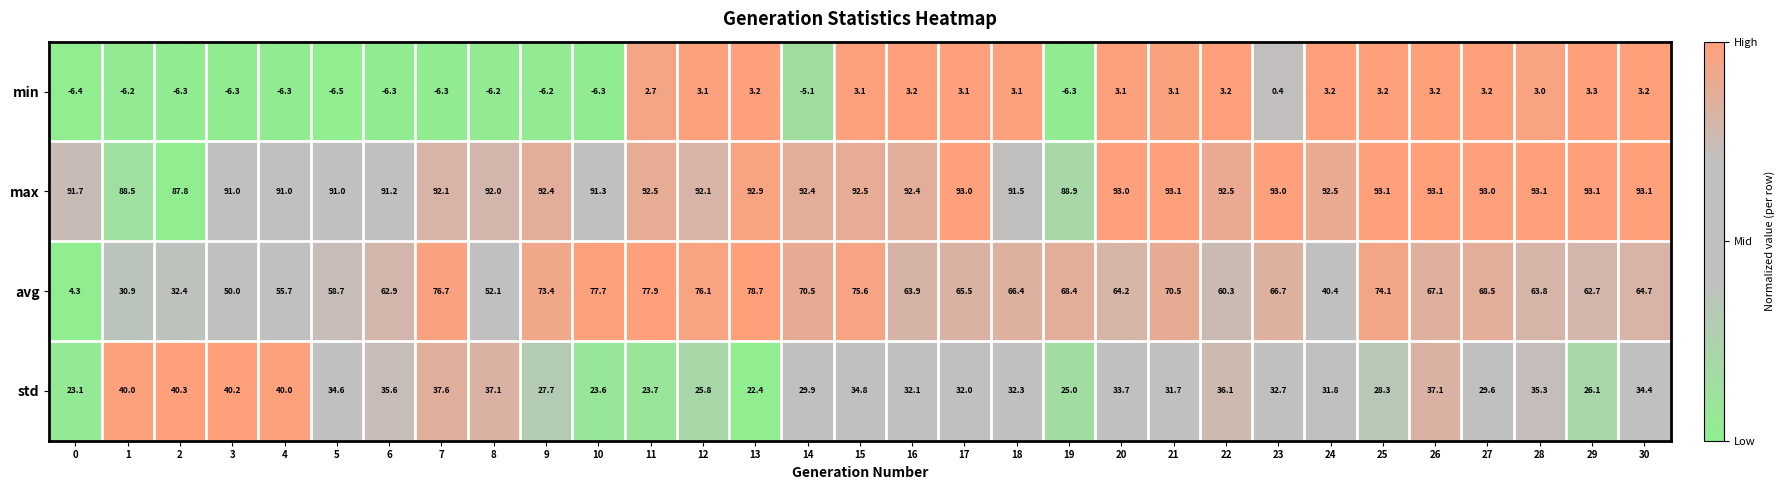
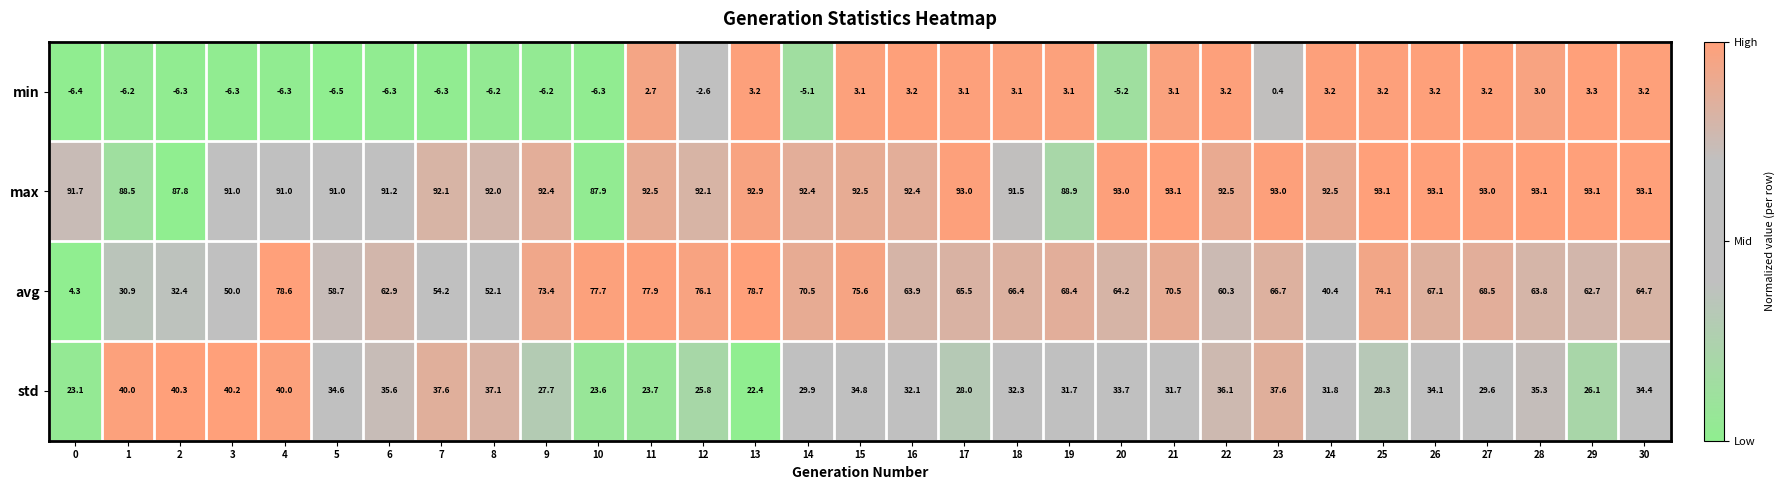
  {
    "min": {
      "0": -6.4,
      "1": -6.2,
      "2": -6.3,
      "3": -6.3,
      "4": -6.3,
      "5": -6.5,
      "6": -6.3,
      "7": -6.3,
      "8": -6.2,
      "9": -6.2,
      "10": -6.3,
      "11": 2.7,
-     "12": 3.1,
+     "12": -2.6,
      "13": 3.2,
      "14": -5.1,
      "15": 3.1,
      "16": 3.2,
      "17": 3.1,
      "18": 3.1,
-     "19": -6.3,
-     "20": 3.1,
+     "19": 3.1,
+     "20": -5.2,
      "21": 3.1,
      "22": 3.2,
      "23": 0.4,
      "24": 3.2,
      "25": 3.2,
      "26": 3.2,
      "27": 3.2,
      "28": 3.0,
      "29": 3.3,
      "30": 3.2
    },
    "max": {
      "0": 91.7,
      "1": 88.5,
      "2": 87.8,
      "3": 91.0,
      "4": 91.0,
      "5": 91.0,
      "6": 91.2,
      "7": 92.1,
      "8": 92.0,
      "9": 92.4,
-     "10": 91.3,
+     "10": 87.9,
      "11": 92.5,
      "12": 92.1,
      "13": 92.9,
      "14": 92.4,
      "15": 92.5,
      "16": 92.4,
      "17": 93.0,
      "18": 91.5,
      "19": 88.9,
      "20": 93.0,
      "21": 93.1,
      "22": 92.5,
      "23": 93.0,
      "24": 92.5,
      "25": 93.1,
      "26": 93.1,
      "27": 93.0,
      "28": 93.1,
      "29": 93.1,
      "30": 93.1
    },
    "avg": {
      "0": 4.3,
      "1": 30.9,
      "2": 32.4,
      "3": 50.0,
-     "4": 55.7,
+     "4": 78.6,
      "5": 58.7,
      "6": 62.9,
-     "7": 76.7,
+     "7": 54.2,
      "8": 52.1,
      "9": 73.4,
      "10": 77.7,
      "11": 77.9,
      "12": 76.1,
      "13": 78.7,
      "14": 70.5,
      "15": 75.6,
      "16": 63.9,
      "17": 65.5,
      "18": 66.4,
      "19": 68.4,
      "20": 64.2,
      "21": 70.5,
      "22": 60.3,
      "23": 66.7,
      "24": 40.4,
      "25": 74.1,
      "26": 67.1,
      "27": 68.5,
      "28": 63.8,
      "29": 62.7,
      "30": 64.7
    },
    "std": {
      "0": 23.1,
      "1": 40.0,
      "2": 40.3,
      "3": 40.2,
      "4": 40.0,
      "5": 34.6,
      "6": 35.6,
      "7": 37.6,
      "8": 37.1,
      "9": 27.7,
      "10": 23.6,
      "11": 23.7,
      "12": 25.8,
      "13": 22.4,
      "14": 29.9,
      "15": 34.8,
      "16": 32.1,
-     "17": 32.0,
+     "17": 28.0,
      "18": 32.3,
-     "19": 25.0,
+     "19": 31.7,
      "20": 33.7,
      "21": 31.7,
      "22": 36.1,
-     "23": 32.7,
+     "23": 37.6,
      "24": 31.8,
      "25": 28.3,
-     "26": 37.1,
+     "26": 34.1,
      "27": 29.6,
      "28": 35.3,
      "29": 26.1,
      "30": 34.4
    }
  }
